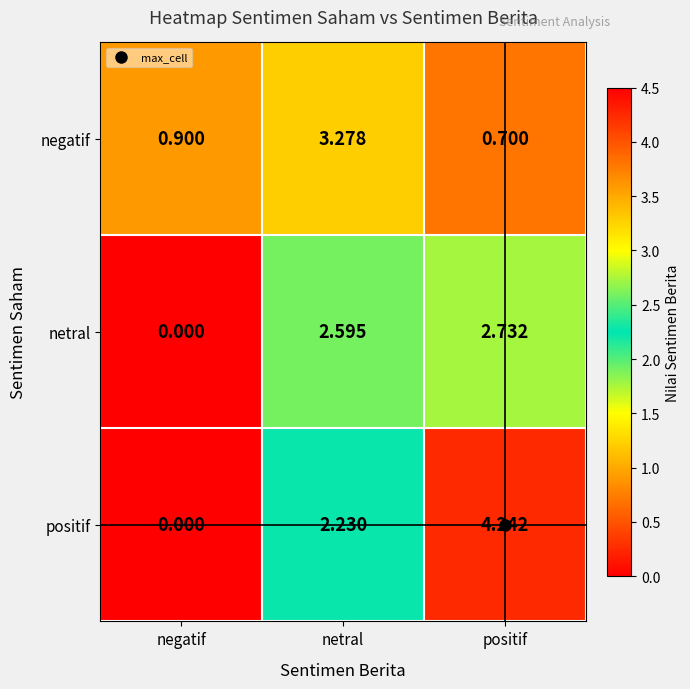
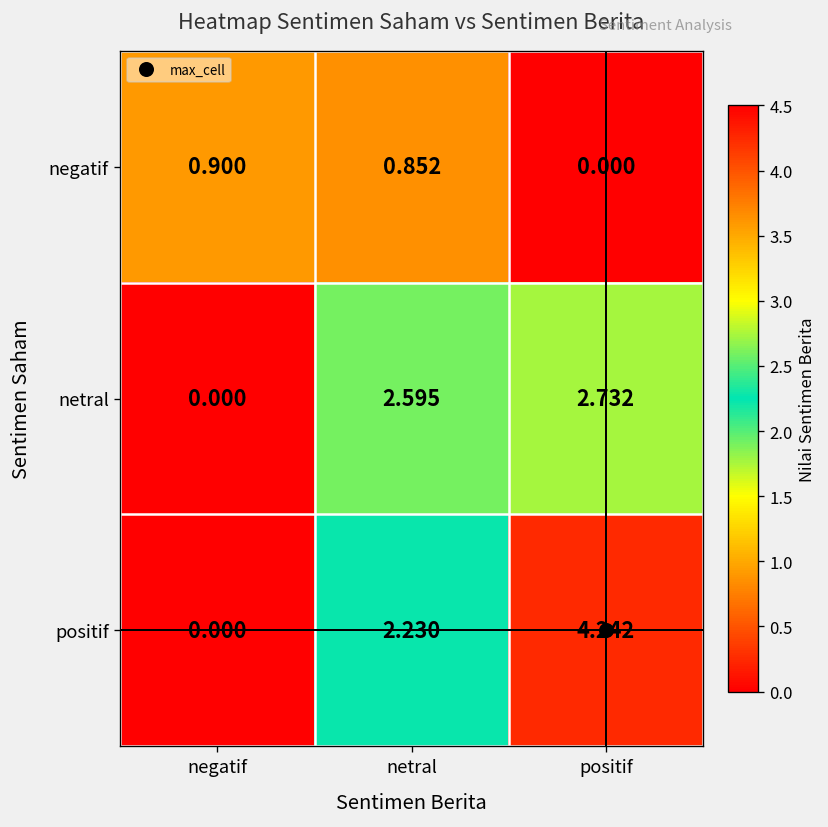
  {
    "negatif": {
      "negatif": 0.900,
-     "netral": 3.278,
-     "positif": 0.700
+     "netral": 0.852,
+     "positif": 0.000
    },
    "netral": {
      "negatif": 0.000,
      "netral": 2.595,
      "positif": 2.732
    },
    "positif": {
      "negatif": 0.000,
      "netral": 2.230
    }
  }
